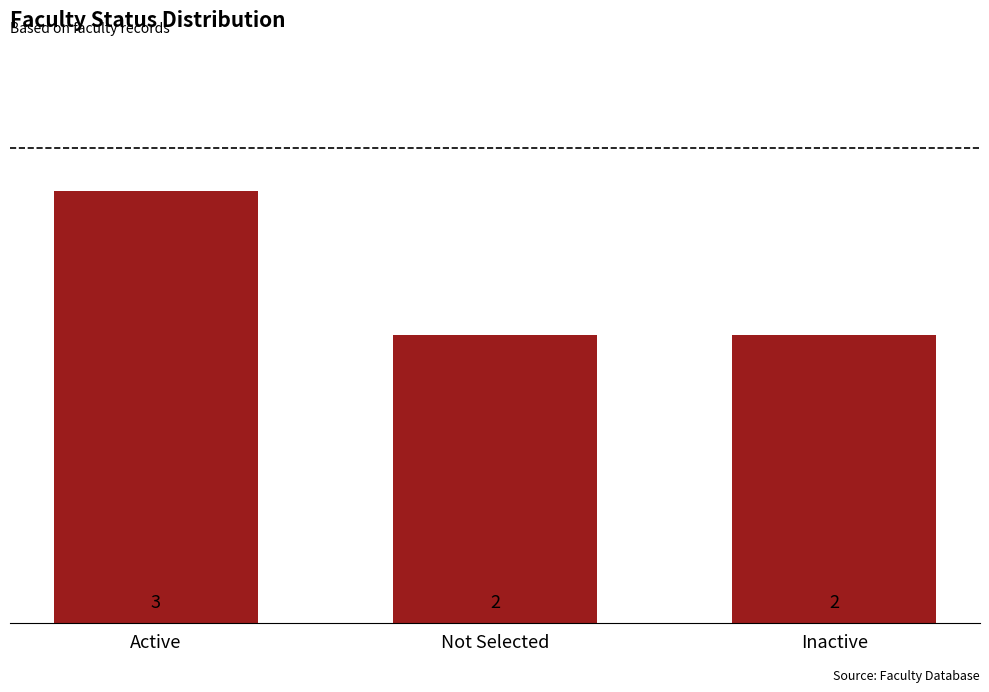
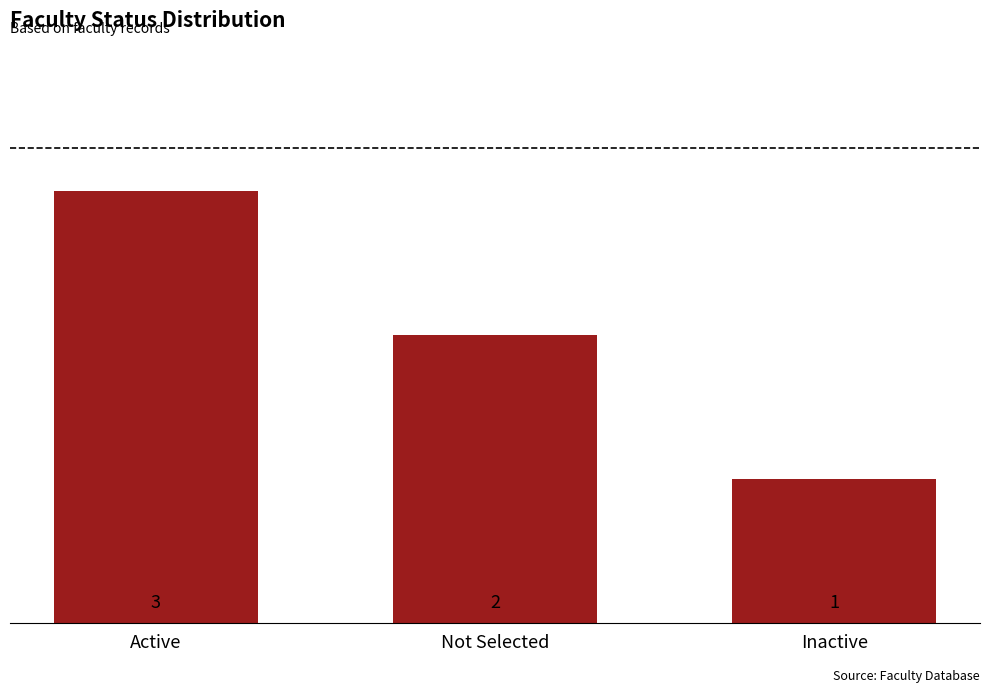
  {
    "Active": 3,
    "Not Selected": 2,
-   "Inactive": 2
+   "Inactive": 1
  }
